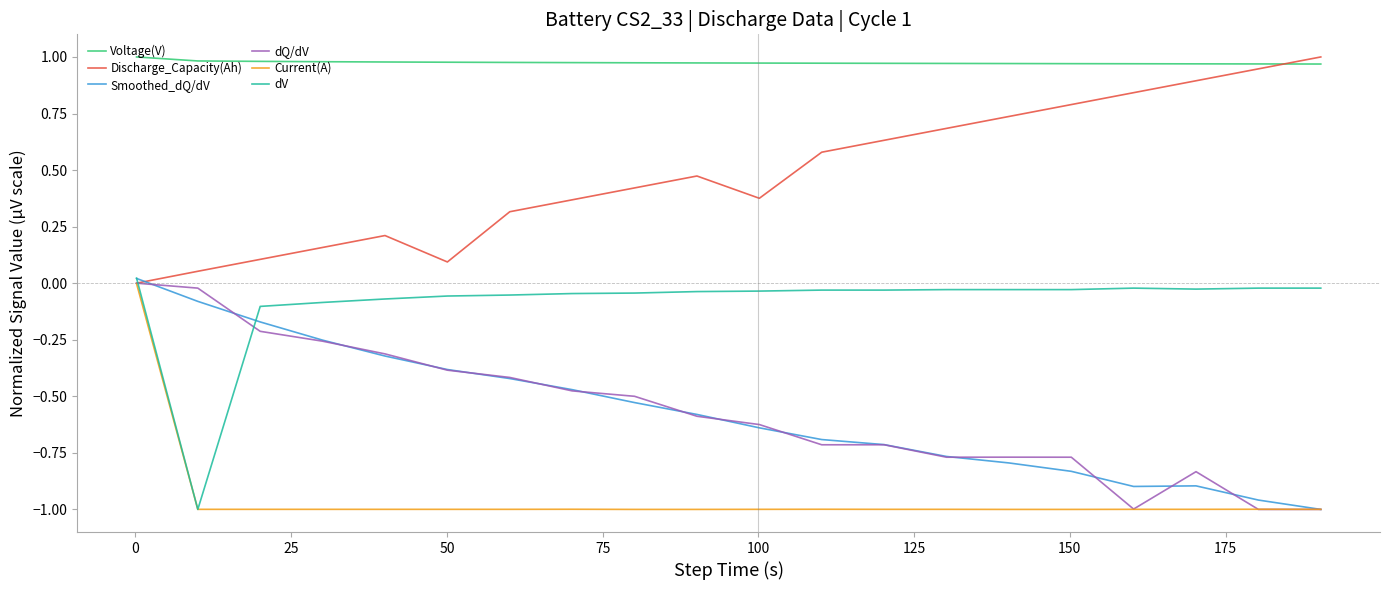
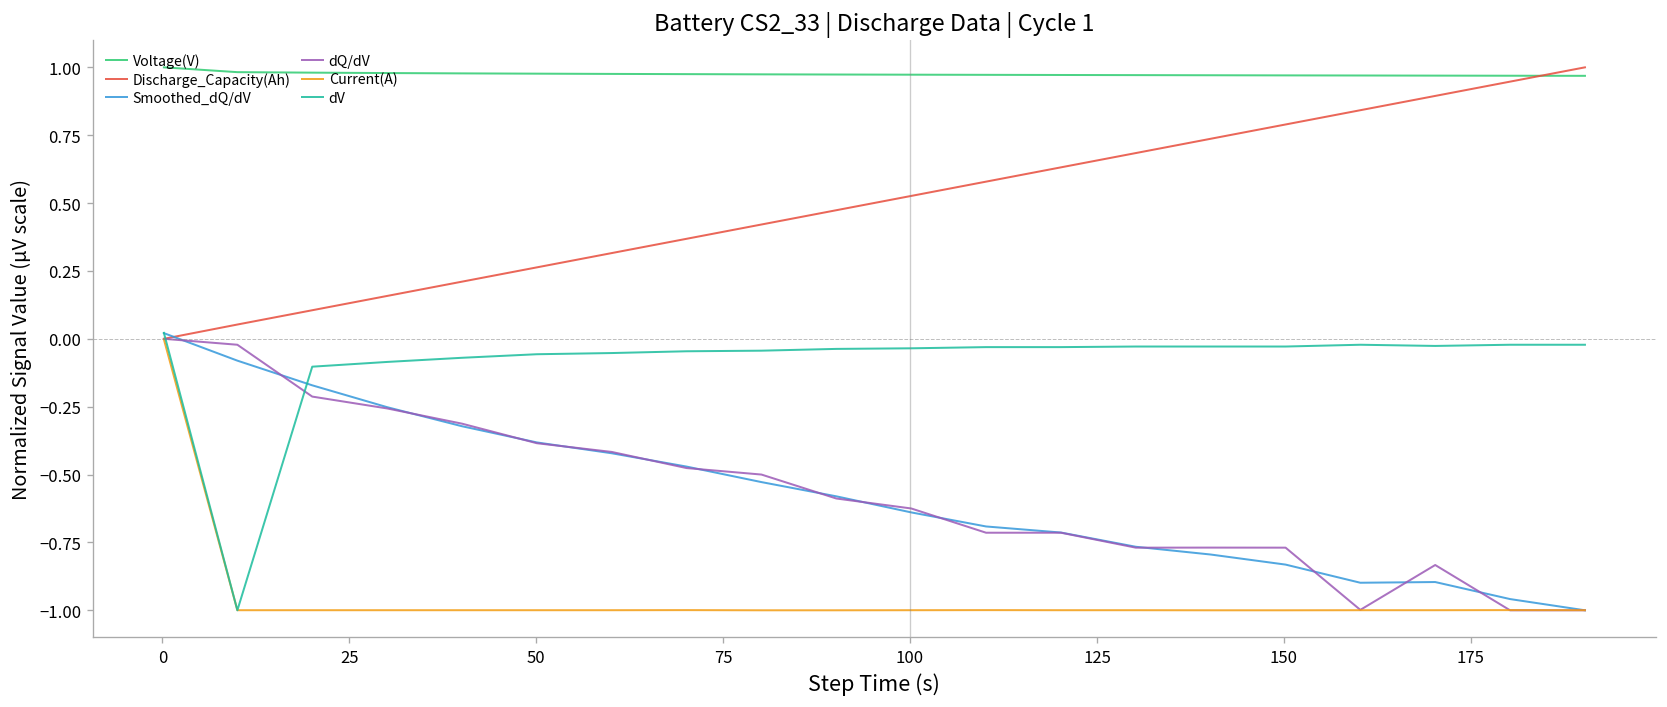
  {
    "Discharge_Capacity(Ah)": {
-     "50": 0.09,
-     "100": 0.38
+     "50": 0.26,
+     "100": 0.53
    },
    "Smoothed_dQ/dV": {
      "100": -0.64
    },
    "dQ/dV": {
      "100": -0.62
    },
    "Current(A)": {
      "50": -1.00,
      "100": -1.00
    }
  }
